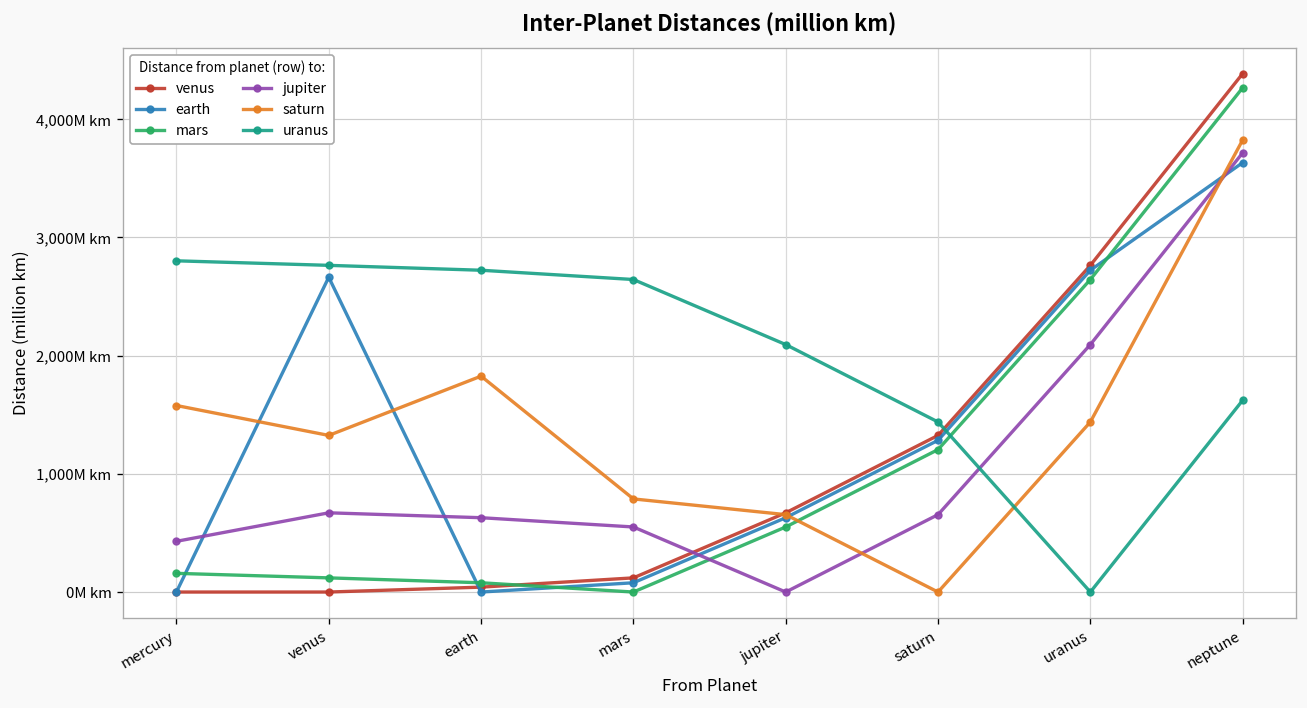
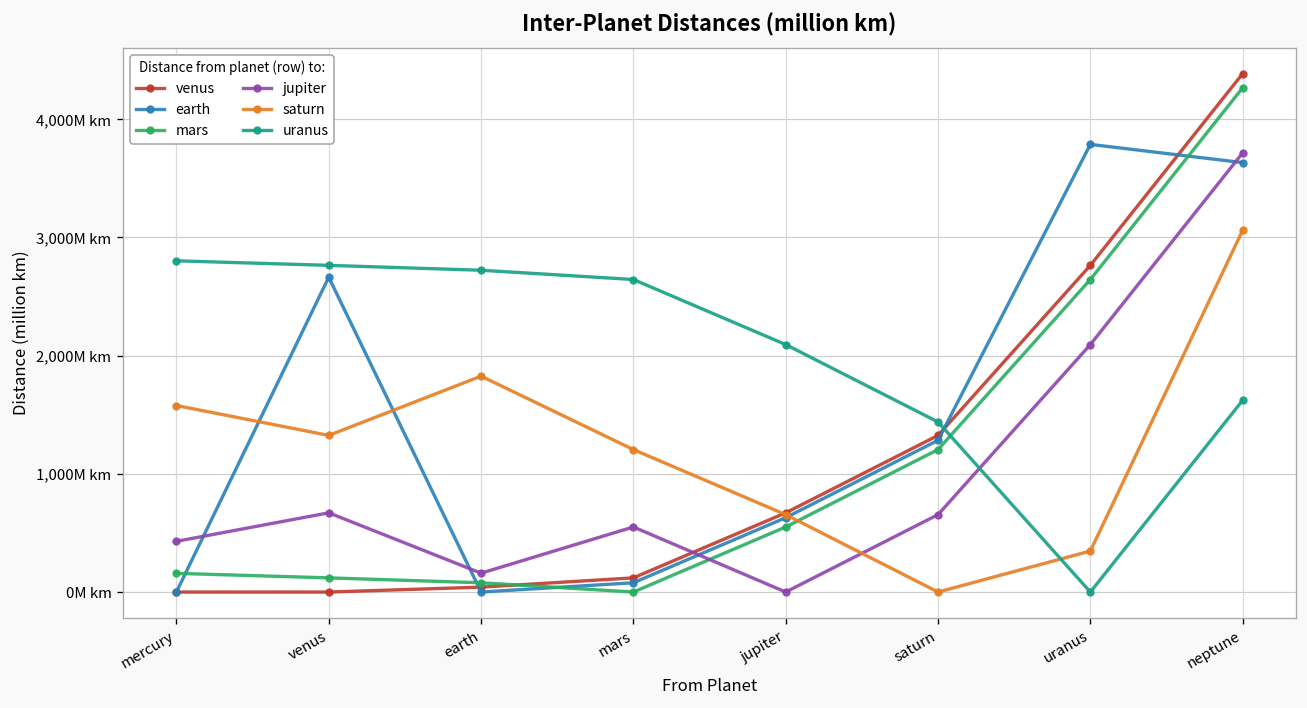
  {
    "venus": {
      "venus": "0M km",
      "earth": "0M km",
      "mars": "100M km",
      "saturn": "1,300M km",
      "uranus": "2,800M km",
      "neptune": "4,400M km"
    },
    "earth": {
      "venus": "2,700M km",
      "earth": "0M km",
      "mars": "100M km",
      "saturn": "1,300M km",
-     "uranus": "2,700M km",
+     "uranus": "3,800M km",
      "neptune": "3,600M km"
    },
    "jupiter": {
      "mercury": "400M km",
      "venus": "700M km",
-     "earth": "600M km",
+     "earth": "200M km",
      "mars": "600M km",
      "jupiter": "0M km",
      "saturn": "700M km",
      "uranus": "2,100M km",
      "neptune": "3,700M km"
    },
    "saturn": {
      "mercury": "1,600M km",
      "venus": "1,300M km",
      "earth": "1,800M km",
-     "mars": "800M km",
+     "mars": "1,200M km",
      "saturn": "0M km",
-     "uranus": "1,400M km",
-     "neptune": "3,800M km"
+     "uranus": "300M km",
+     "neptune": "3,100M km"
    }
  }
